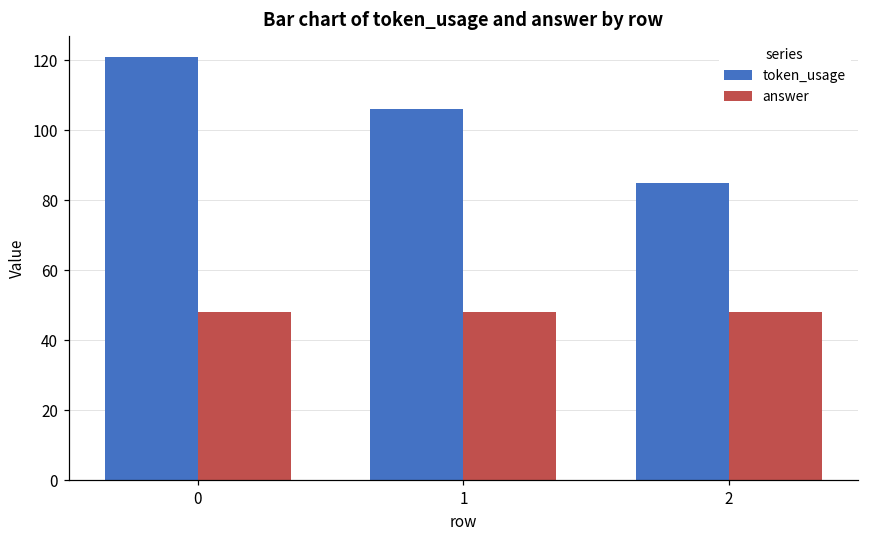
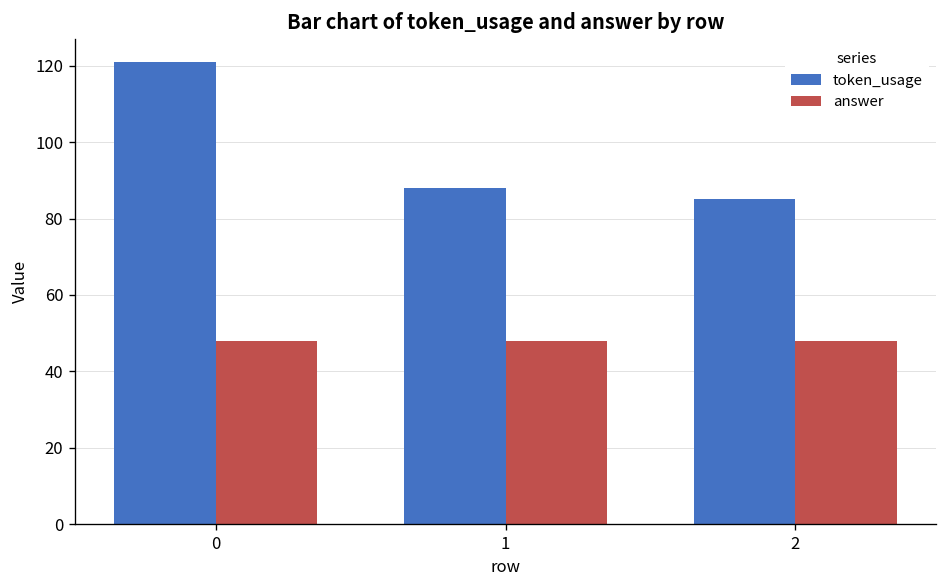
  {
    "token_usage": {
      "0": 121,
-     "1": 106,
+     "1": 88,
      "2": 85
    },
    "answer": {
      "0": 48,
      "1": 48,
      "2": 48
    }
  }
